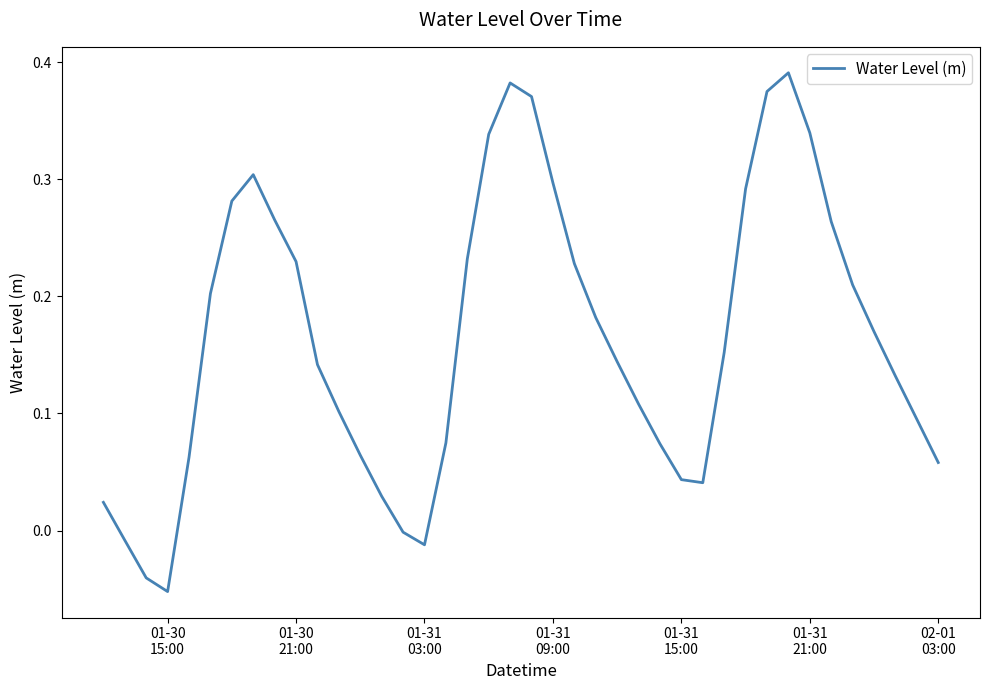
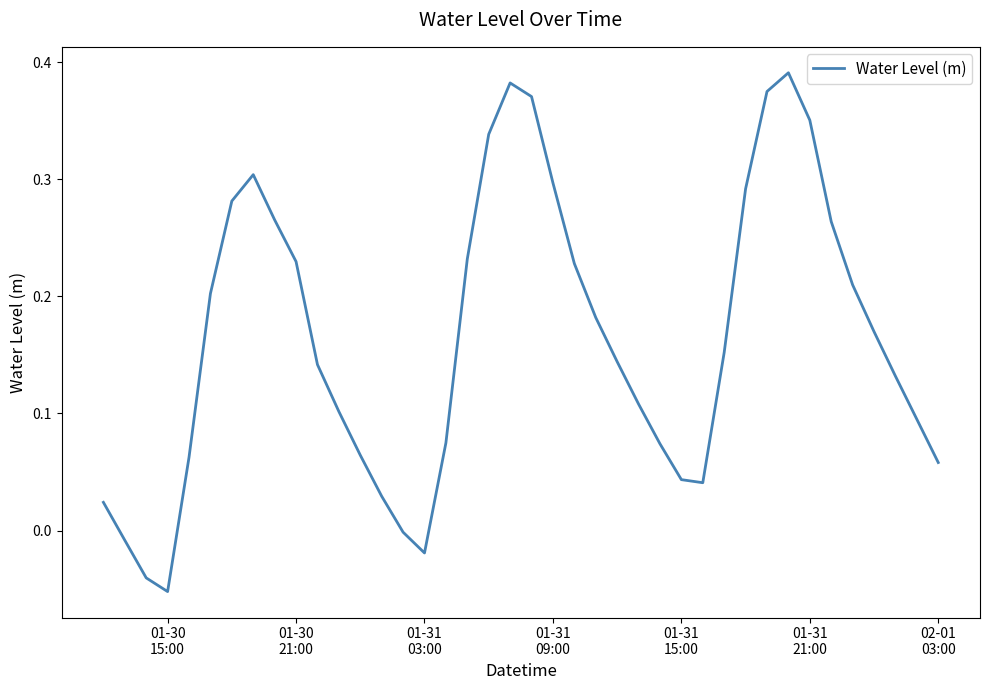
  {
    "01-30 15:00": -0.052,
    "01-30 21:00": 0.230,
-   "01-31 03:00": -0.012,
+   "01-31 03:00": -0.019,
    "01-31 09:00": 0.297,
    "01-31 15:00": 0.043,
-   "01-31 21:00": 0.340,
+   "01-31 21:00": 0.351,
    "02-01 03:00": 0.058
  }
